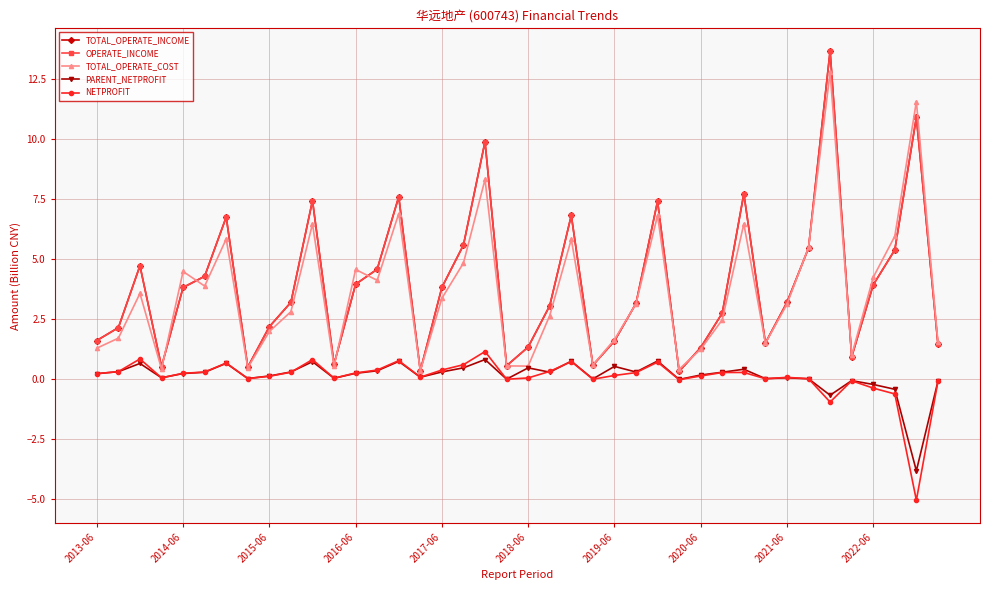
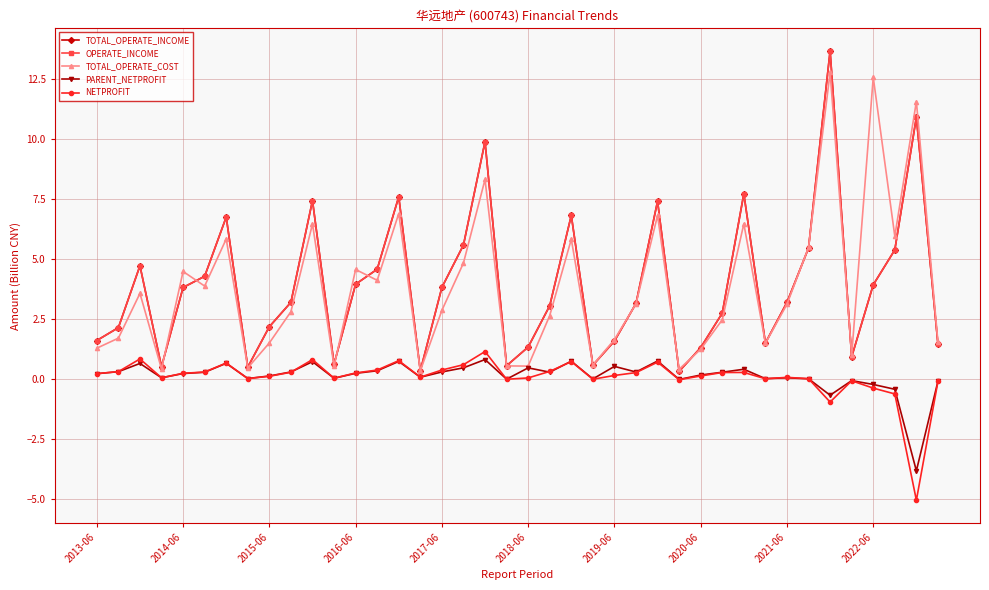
  {
    "TOTAL_OPERATE_COST": {
      "2013-06": 1.3,
      "2014-06": 4.5,
-     "2015-06": 2.0,
+     "2015-06": 1.5,
      "2016-06": 4.6,
-     "2017-06": 3.4,
-     "2022-06": 4.2
+     "2017-06": 2.9,
+     "2022-06": 12.6
    },
    "PARENT_NETPROFIT": {
      "2019-06": 0.5,
      "2022-06": -0.2
    }
  }
